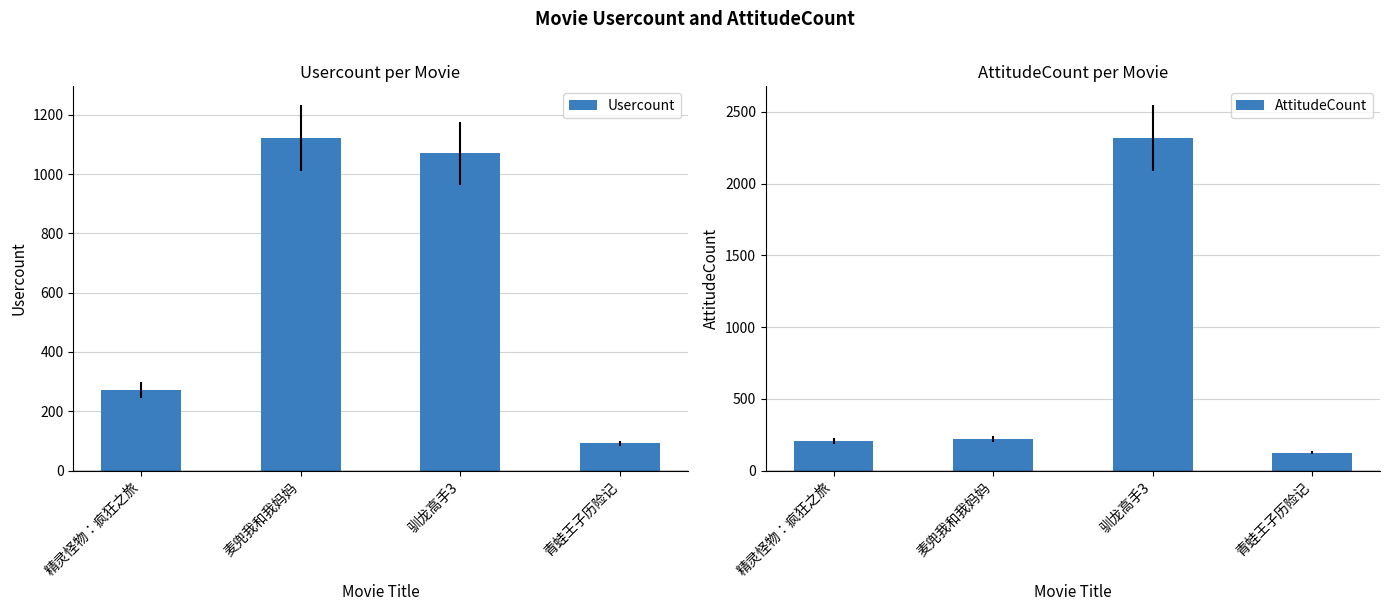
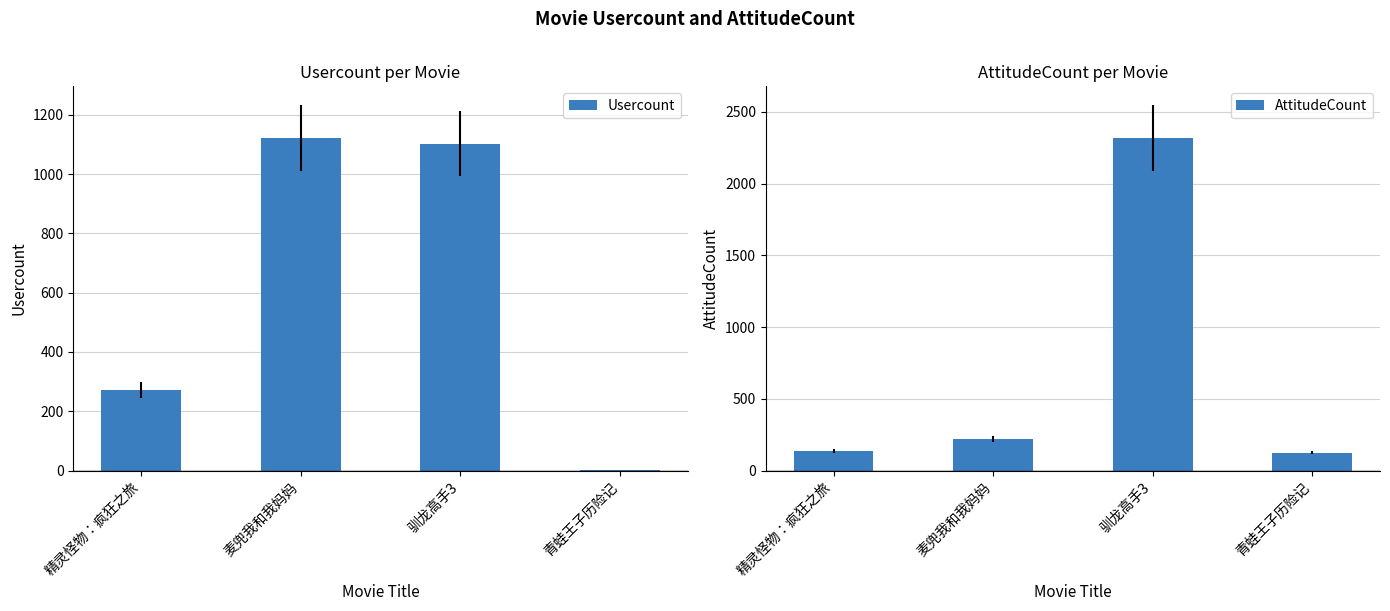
  {
    "Usercount per Movie": {
      "精灵怪物：疯狂之旅": 270,
      "麦兜我和我妈妈": 1120,
-     "驯龙高手3": 1070,
-     "青蛙王子历险记": 90
+     "驯龙高手3": 1100,
+     "青蛙王子历险记": 0
    },
    "AttitudeCount per Movie": {
-     "精灵怪物：疯狂之旅": 200,
+     "精灵怪物：疯狂之旅": 130,
      "麦兜我和我妈妈": 220,
      "驯龙高手3": 2320,
      "青蛙王子历险记": 130
    }
  }
